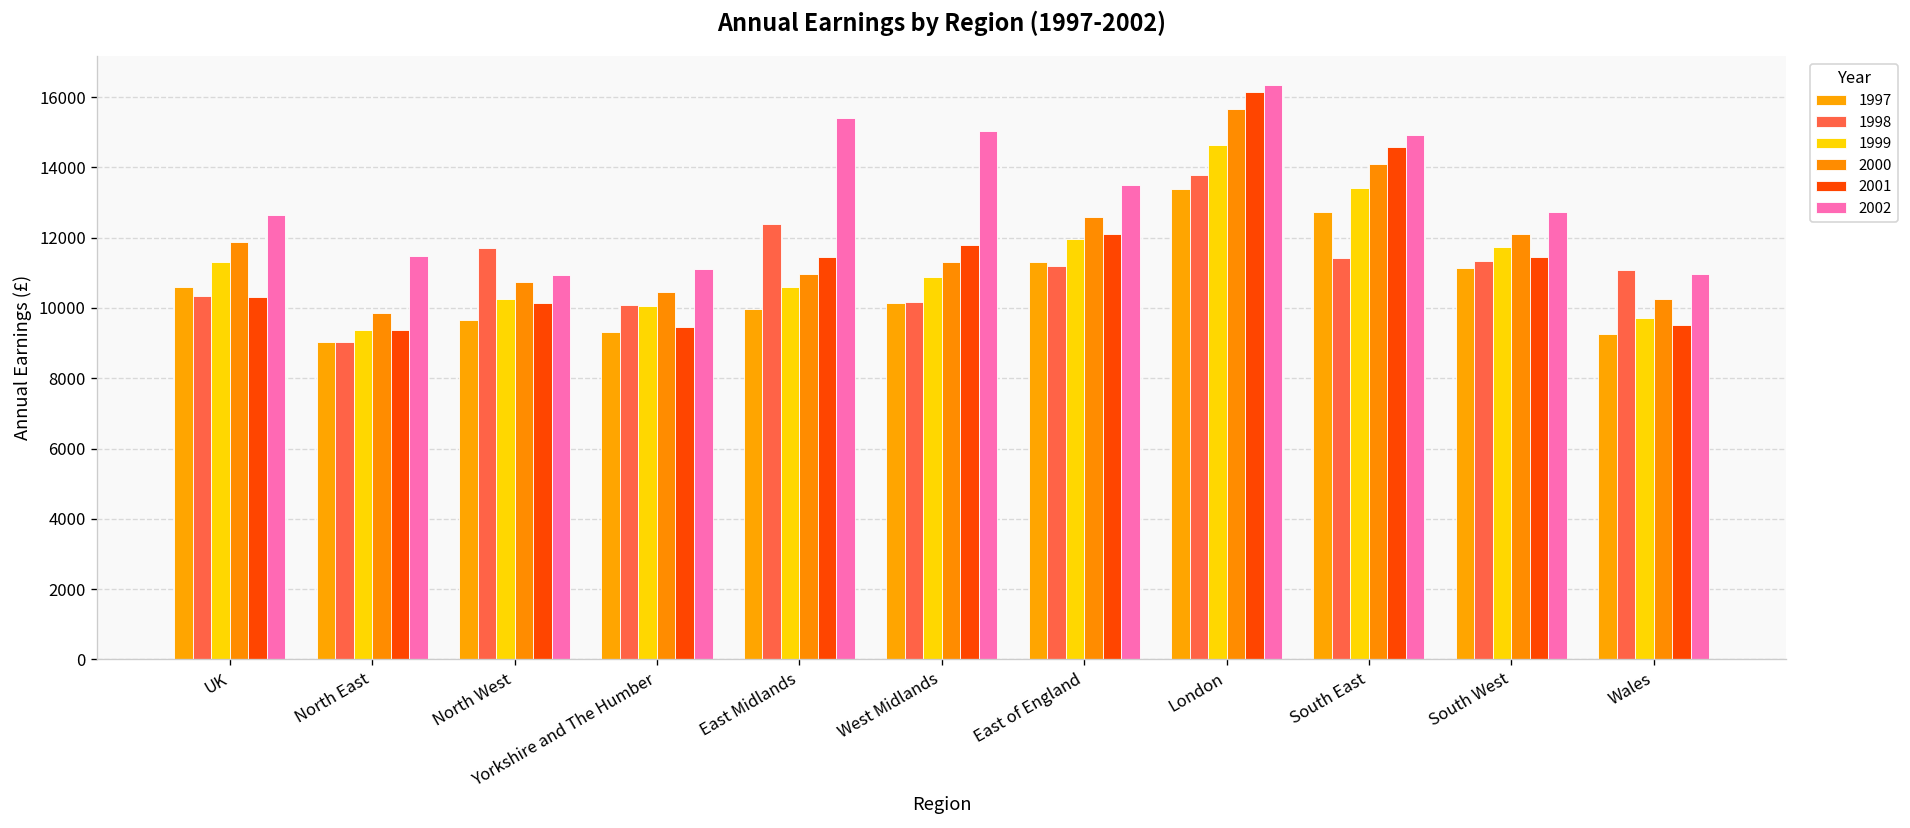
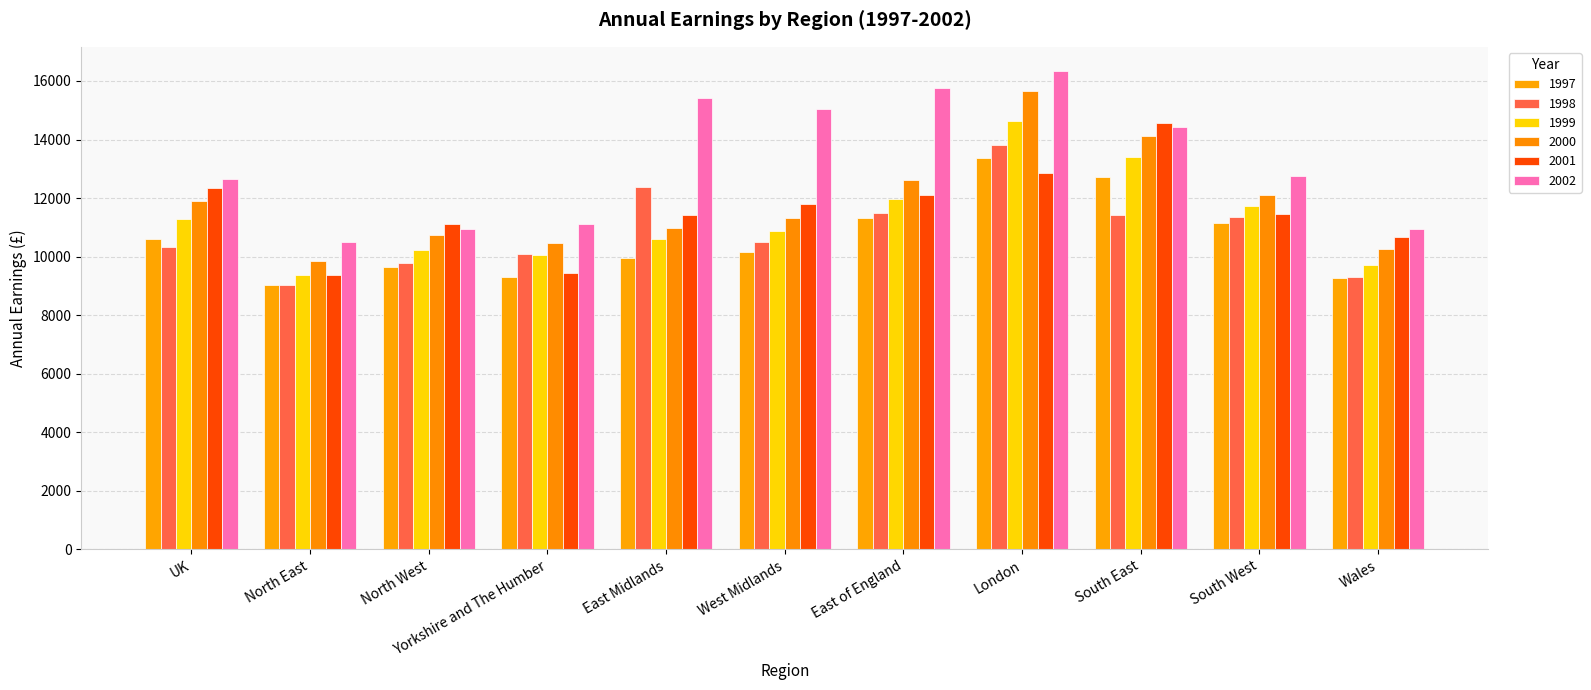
  {
    "1998": {
      "UK": 10300,
      "North East": 9000,
-     "North West": 11700,
+     "North West": 9800,
      "Yorkshire and The Humber": 10100,
      "East Midlands": 12400,
-     "West Midlands": 10200,
-     "East of England": 11200,
+     "West Midlands": 10500,
+     "East of England": 11500,
      "London": 13800,
      "South East": 11400,
      "South West": 11300,
-     "Wales": 11100
+     "Wales": 9300
    },
    "2001": {
-     "UK": 10300,
+     "UK": 12400,
      "North East": 9400,
-     "North West": 10100,
+     "North West": 11100,
      "Yorkshire and The Humber": 9500,
      "East Midlands": 11400,
      "West Midlands": 11800,
      "East of England": 12100,
-     "London": 16200,
+     "London": 12900,
      "South East": 14600,
      "South West": 11500,
-     "Wales": 9500
+     "Wales": 10700
    },
    "2002": {
      "UK": 12600,
-     "North East": 11500,
+     "North East": 10500,
      "North West": 10900,
      "Yorkshire and The Humber": 11100,
      "East Midlands": 15400,
      "West Midlands": 15000,
-     "East of England": 13500,
+     "East of England": 15800,
      "London": 16400,
-     "South East": 14900,
+     "South East": 14400,
      "South West": 12700,
      "Wales": 11000
    }
  }
